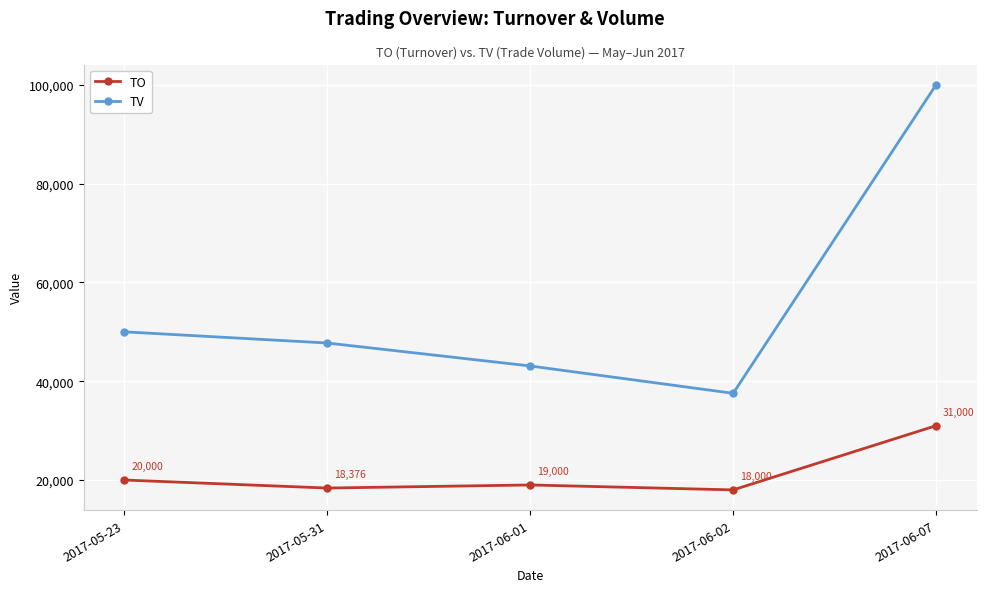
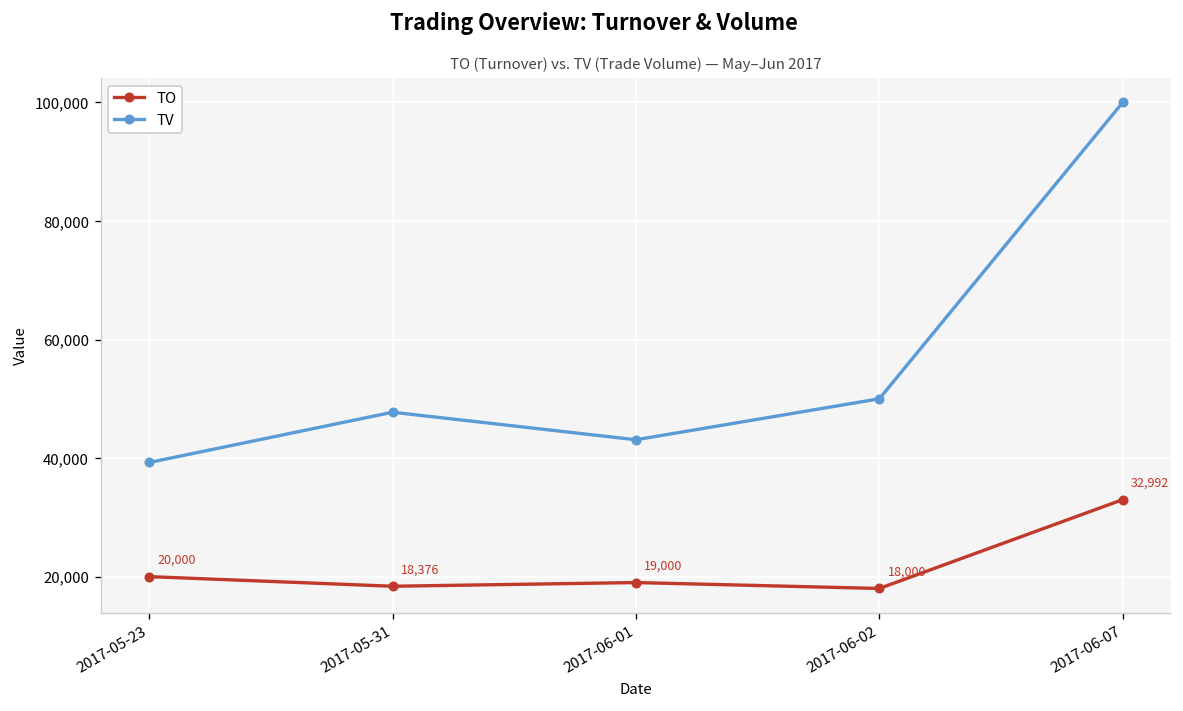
  {
    "TO": {
      "2017-05-23": "20,000",
      "2017-05-31": "18,376",
      "2017-06-01": "19,000",
      "2017-06-02": "18,000",
-     "2017-06-07": "31,000"
+     "2017-06-07": "32,992"
    },
    "TV": {
-     "2017-05-23": "50,000",
+     "2017-05-23": "39,000",
      "2017-05-31": "48,000",
      "2017-06-01": "43,000",
-     "2017-06-02": "38,000",
+     "2017-06-02": "50,000",
      "2017-06-07": "100,000"
    }
  }
